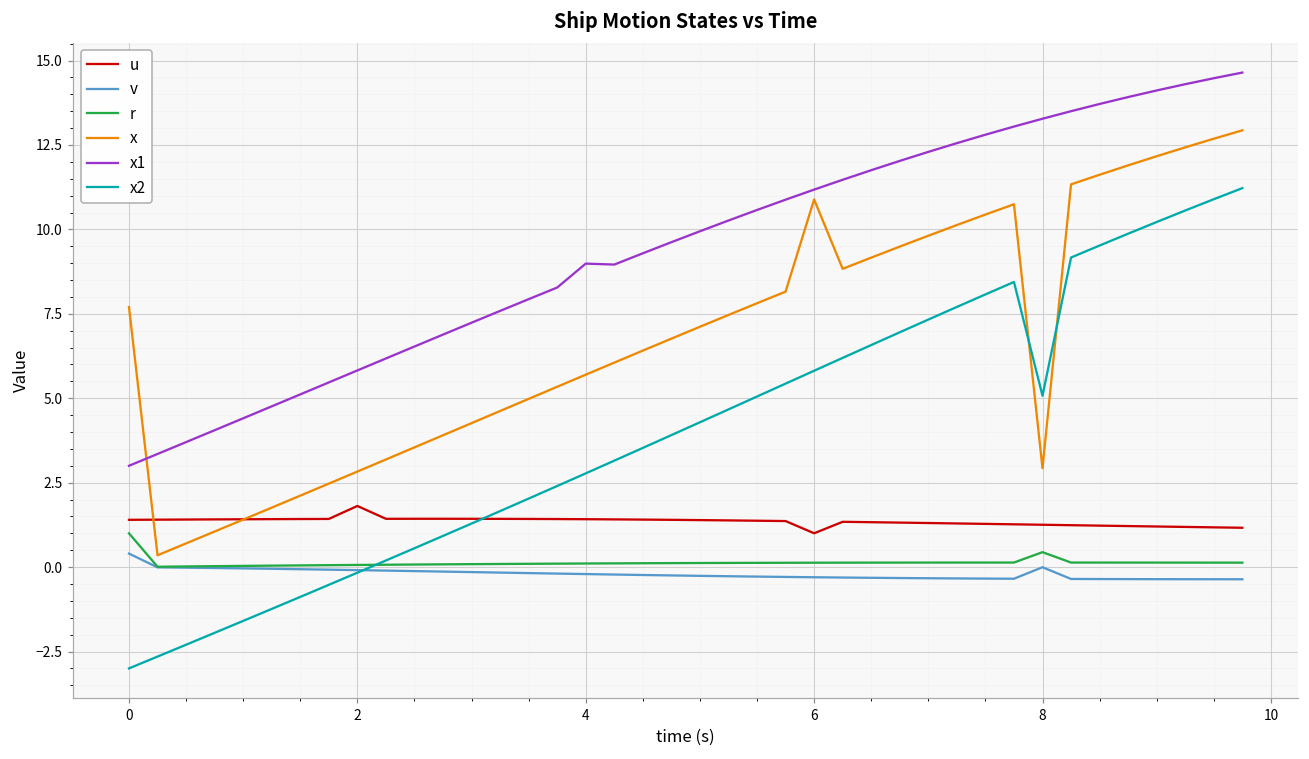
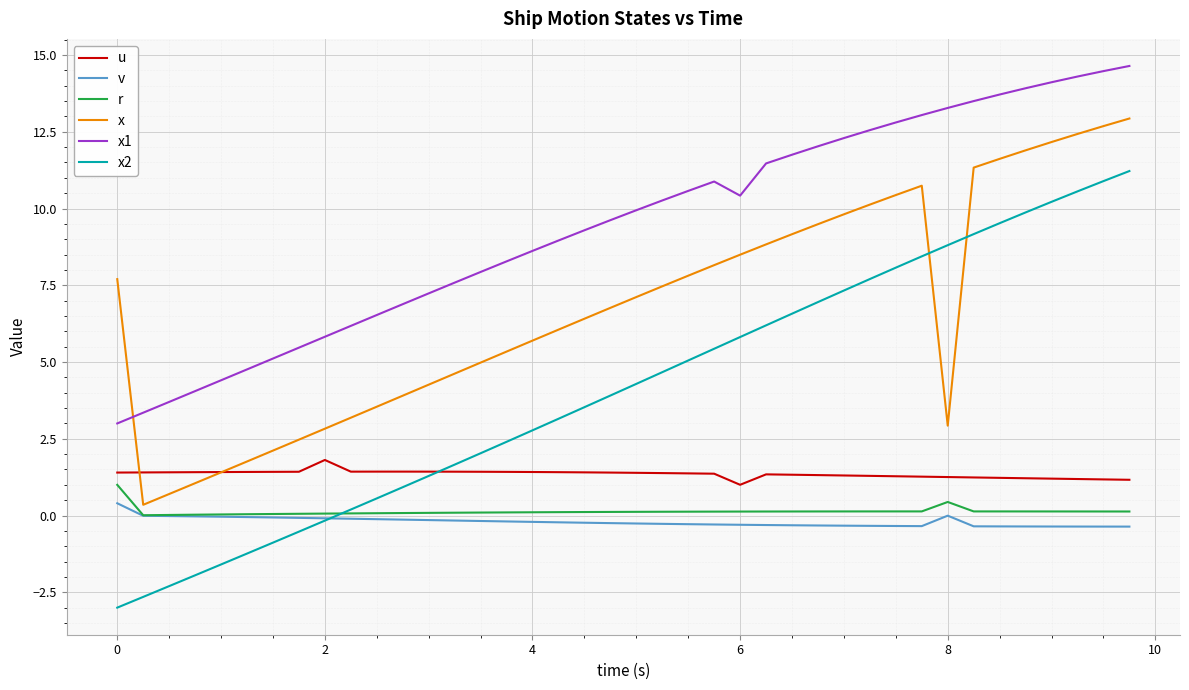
  {
    "u": {
      "0": 1.4,
      "2": 1.8,
      "4": 1.4,
      "6": 1.0,
      "8": 1.3
    },
    "v": {
      "0": 0.4,
      "4": -0.2,
      "6": -0.3,
      "8": 0.0
    },
    "r": {
      "0": 1.0,
      "2": 0.1,
      "4": 0.1,
      "6": 0.1,
      "8": 0.4
    },
    "x": {
      "0": 7.7,
      "2": 2.8,
      "4": 5.7,
-     "6": 10.9,
+     "6": 8.5,
      "8": 2.9
    },
    "x1": {
      "0": 3.0,
      "2": 5.8,
-     "4": 9.0,
-     "6": 11.2,
+     "4": 8.6,
+     "6": 10.4,
      "8": 13.3
    },
    "x2": {
      "0": -3.0,
      "4": 2.8,
      "6": 5.8,
-     "8": 5.1
+     "8": 8.8
    }
  }
